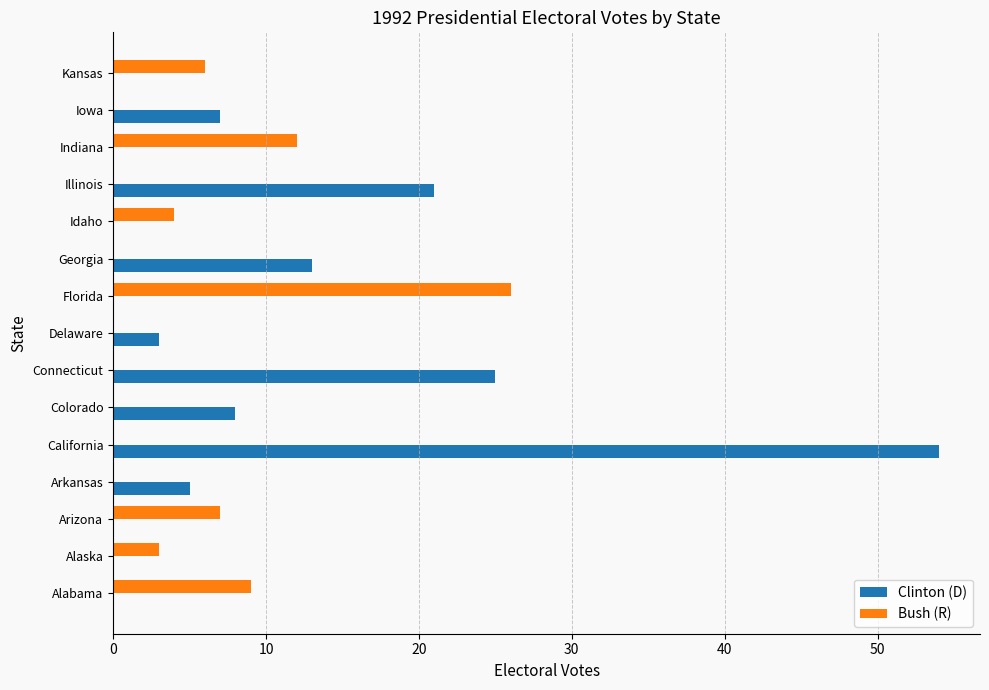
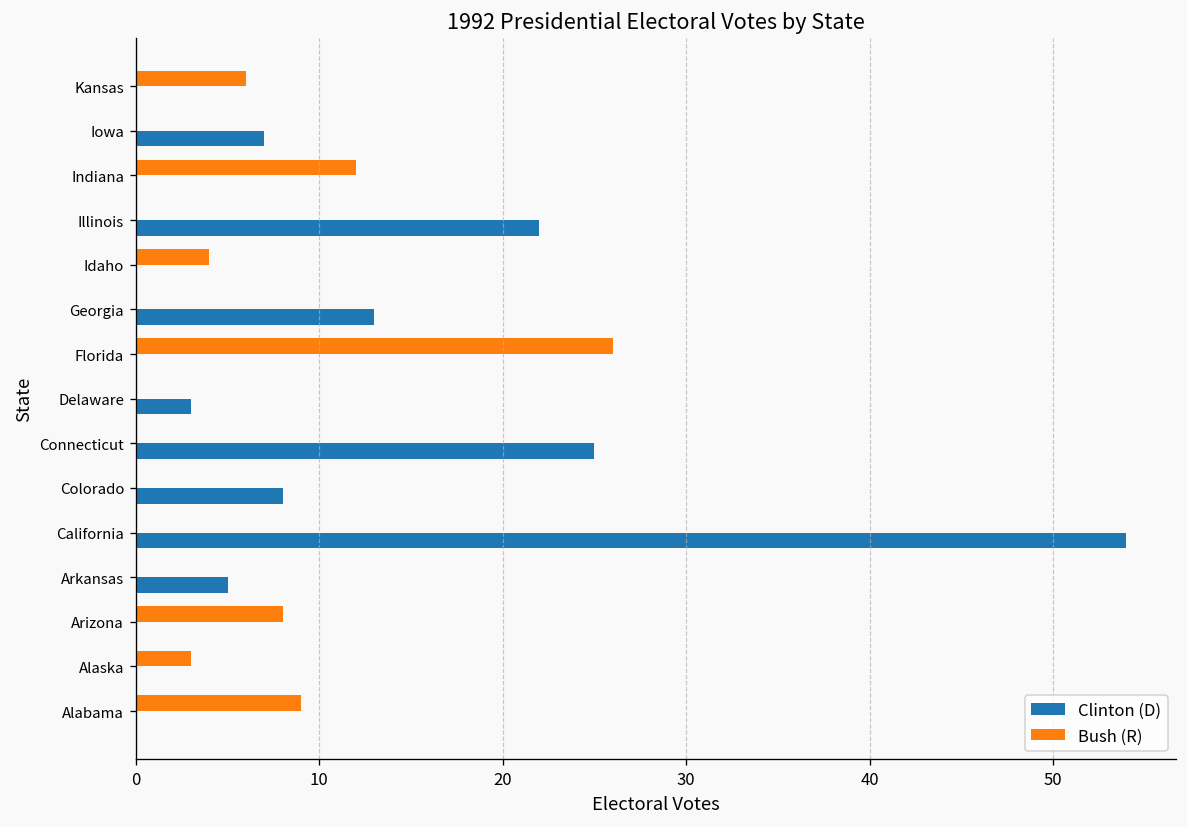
  {
    "Clinton (D)": {
      "Kansas": 0,
      "Iowa": 7,
      "Indiana": 0,
-     "Illinois": 21,
+     "Illinois": 22,
      "Idaho": 0,
      "Georgia": 13,
      "Florida": 0,
      "Delaware": 3,
      "Connecticut": 25,
      "Colorado": 8,
      "California": 54,
      "Arkansas": 5,
      "Arizona": 0,
      "Alaska": 0,
      "Alabama": 0
    },
    "Bush (R)": {
      "Kansas": 6,
      "Iowa": 0,
      "Indiana": 12,
      "Illinois": 0,
      "Idaho": 4,
      "Georgia": 0,
      "Florida": 26,
      "Delaware": 0,
      "Connecticut": 0,
      "Colorado": 0,
      "California": 0,
      "Arkansas": 0,
-     "Arizona": 7,
+     "Arizona": 8,
      "Alaska": 3,
      "Alabama": 9
    }
  }
